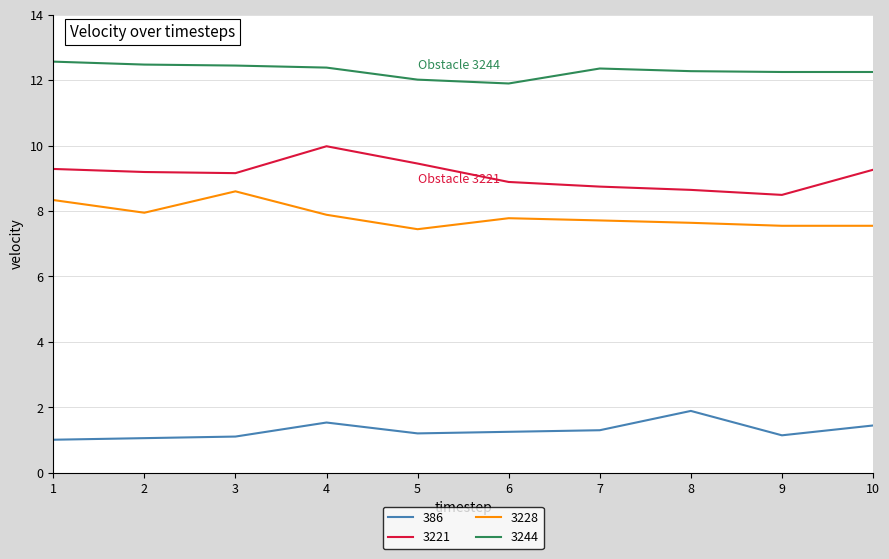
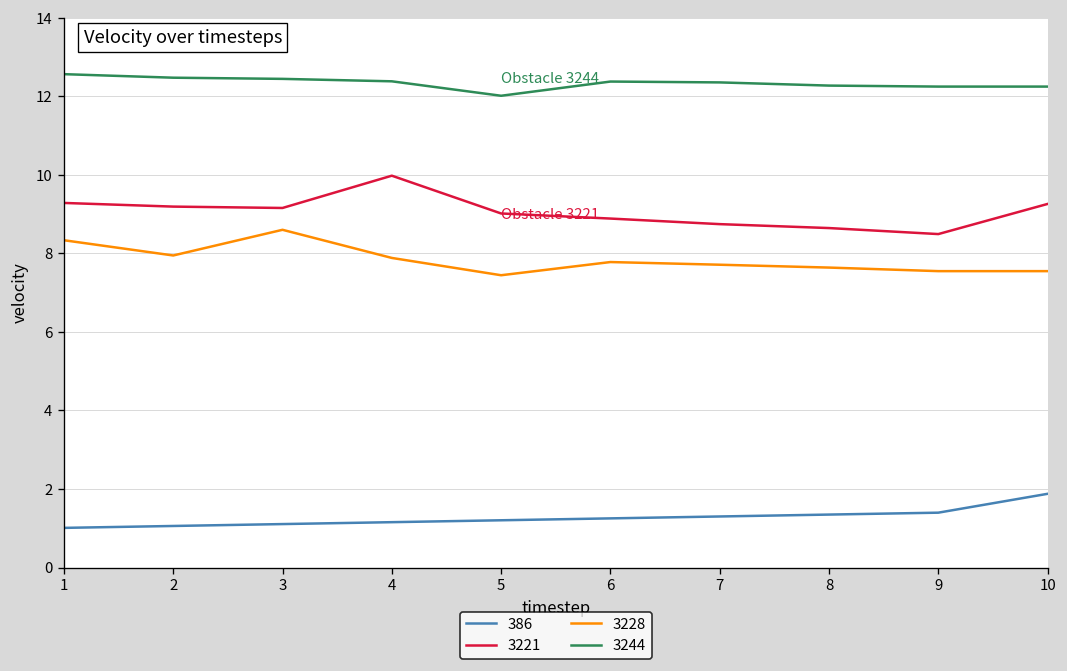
  {
    "386": {
      "1": 1.0,
      "2": 1.1,
      "3": 1.1,
-     "4": 1.5,
+     "4": 1.2,
      "5": 1.2,
      "6": 1.3,
      "7": 1.3,
-     "8": 1.9,
-     "9": 1.1,
-     "10": 1.4
+     "8": 1.3,
+     "9": 1.4,
+     "10": 1.9
    },
    "3221": {
      "1": 9.3,
      "2": 9.2,
      "3": 9.2,
      "4": 10.0,
-     "5": 9.5,
+     "5": 9.0,
      "6": 8.9,
      "7": 8.7,
      "8": 8.6,
      "9": 8.5,
      "10": 9.3
    },
    "3228": {
      "1": 8.3,
      "2": 7.9,
      "3": 8.6,
      "4": 7.9,
      "5": 7.4,
      "6": 7.8,
      "7": 7.7,
      "8": 7.6,
      "9": 7.5,
      "10": 7.5
    },
    "3244": {
      "1": 12.6,
      "2": 12.5,
      "3": 12.4,
      "4": 12.4,
-     "6": 11.9,
+     "6": 12.4,
      "7": 12.4,
      "8": 12.3,
      "9": 12.2,
      "10": 12.2
    }
  }
